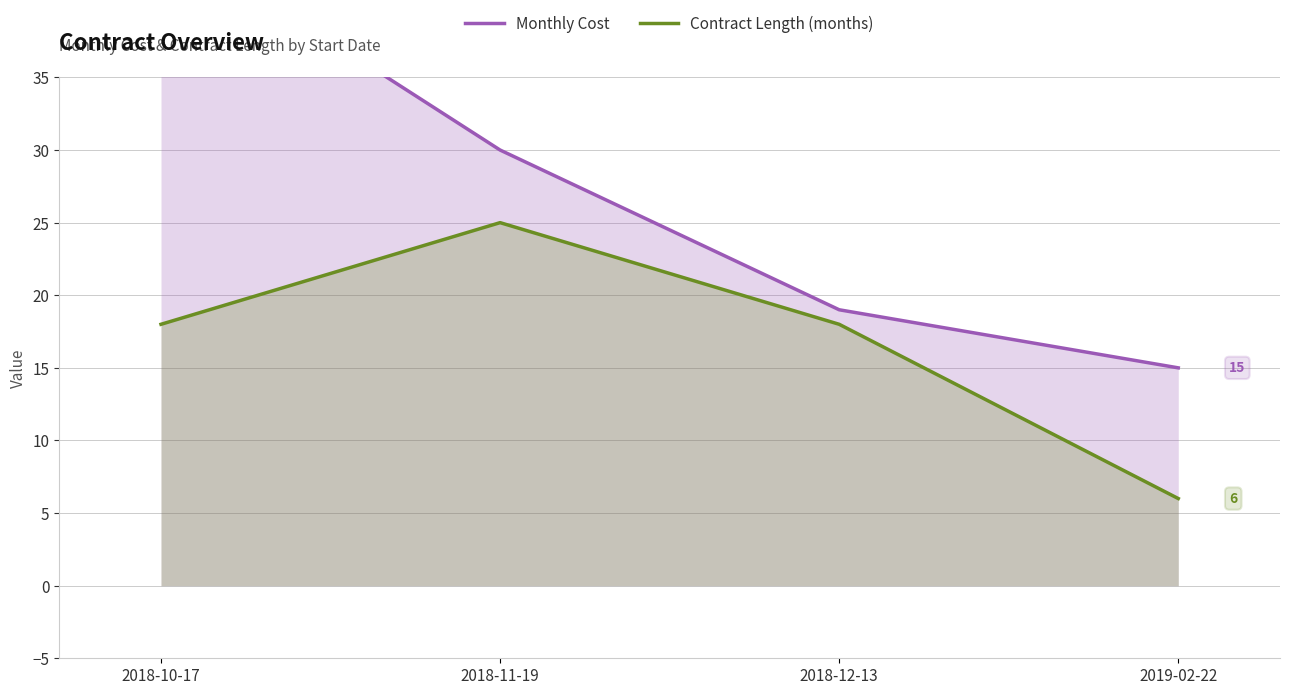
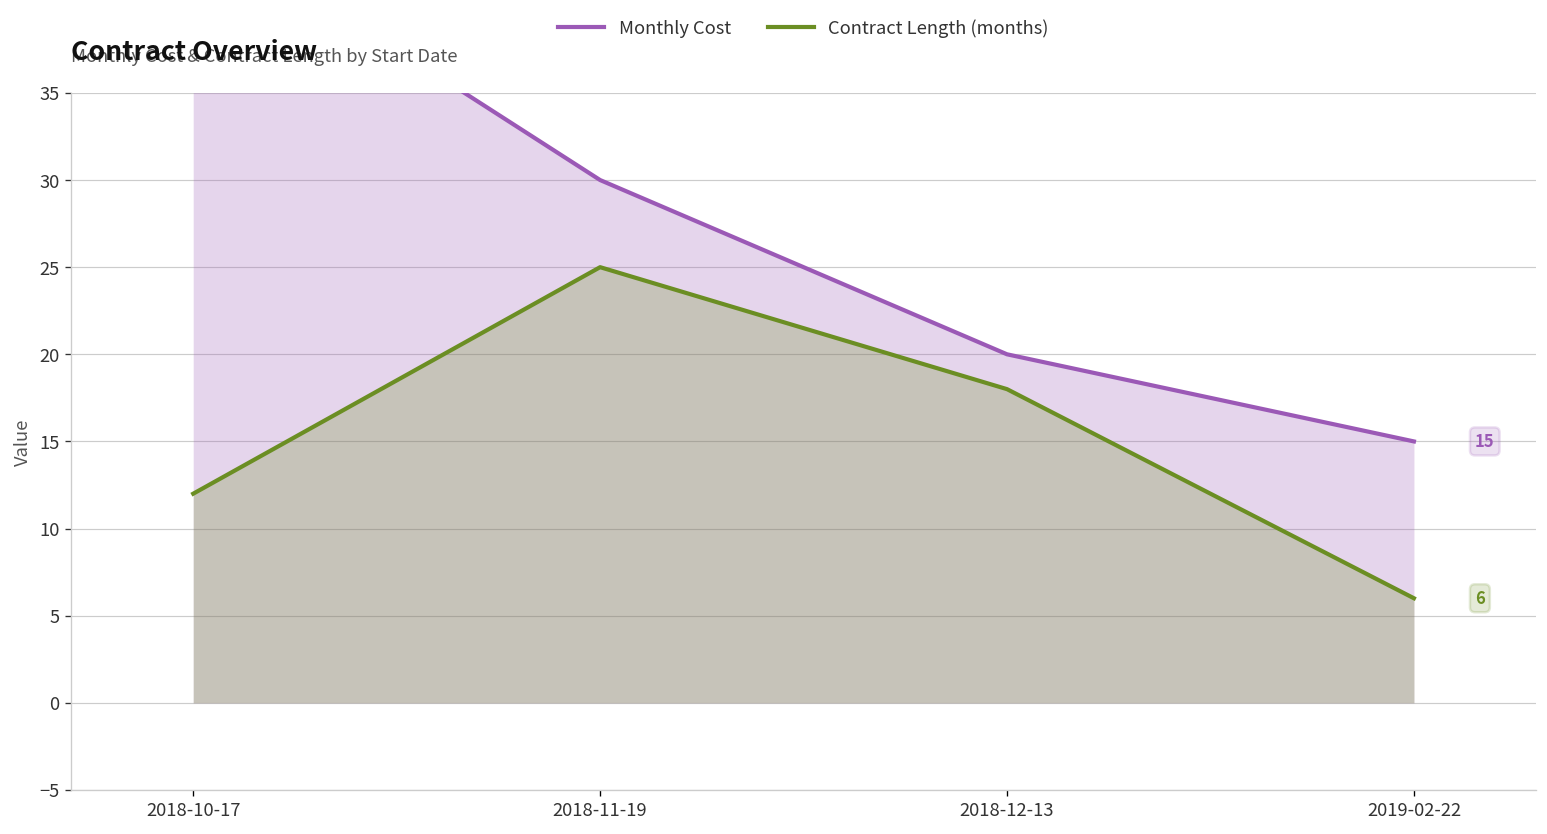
  {
    "Monthly Cost": {
      "2018-11-19": 30,
-     "2018-12-13": 19,
+     "2018-12-13": 20,
      "2019-02-22": 15
    },
    "Contract Length (months)": {
-     "2018-10-17": 18,
+     "2018-10-17": 12,
      "2018-11-19": 25,
      "2018-12-13": 18,
      "2019-02-22": 6
    }
  }
